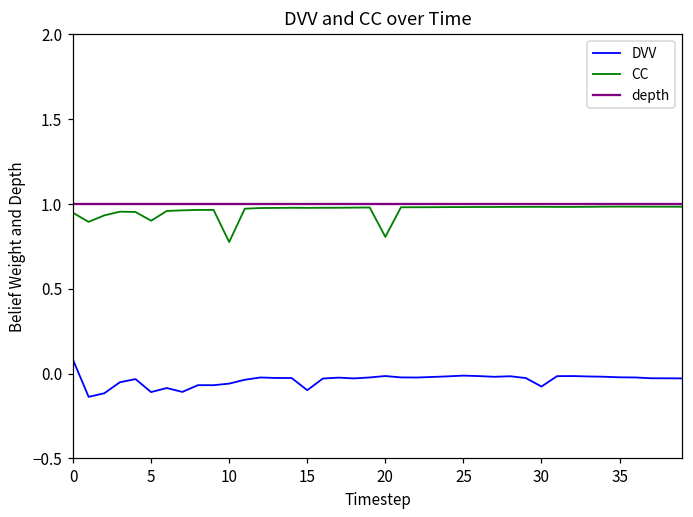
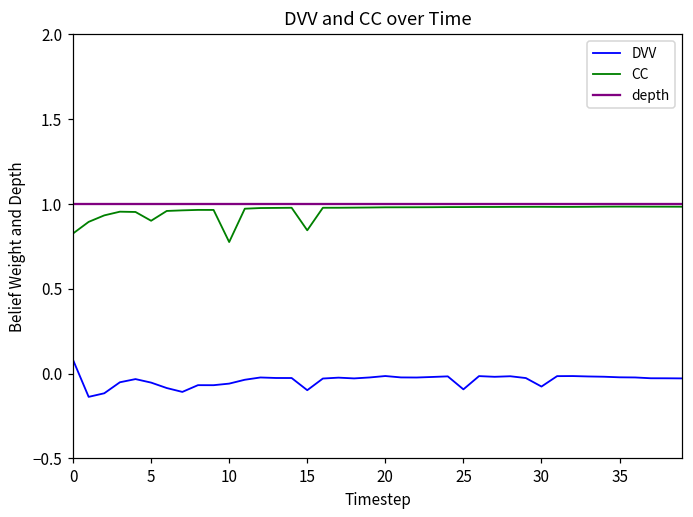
  {
    "DVV": {
      "0": 0.08,
-     "5": -0.11,
+     "5": -0.05,
      "10": -0.06,
      "15": -0.10,
      "20": -0.01,
-     "25": -0.01,
+     "25": -0.09,
      "30": -0.08,
      "35": -0.02
    },
    "CC": {
-     "0": 0.95,
+     "0": 0.83,
      "5": 0.90,
      "10": 0.78,
-     "15": 0.98,
-     "20": 0.81,
+     "15": 0.85,
+     "20": 0.98,
      "25": 0.98,
      "30": 0.98,
      "35": 0.98
    }
  }
